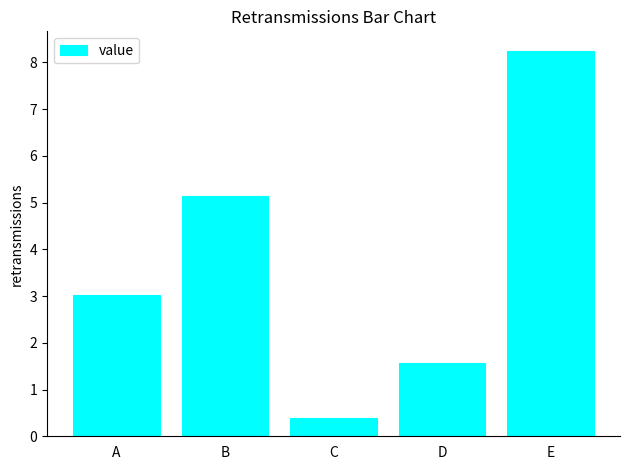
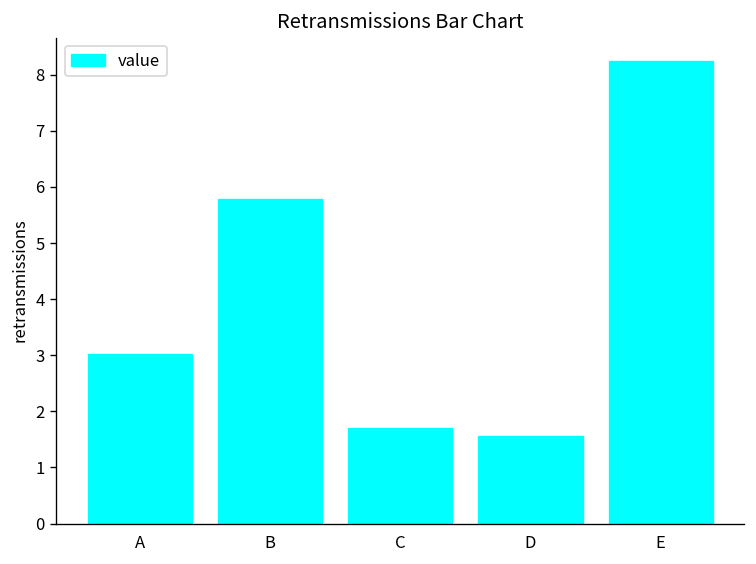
  {
    "A": 3.0,
-   "B": 5.1,
-   "C": 0.4,
+   "B": 5.8,
+   "C": 1.7,
    "D": 1.6,
    "E": 8.3
  }
